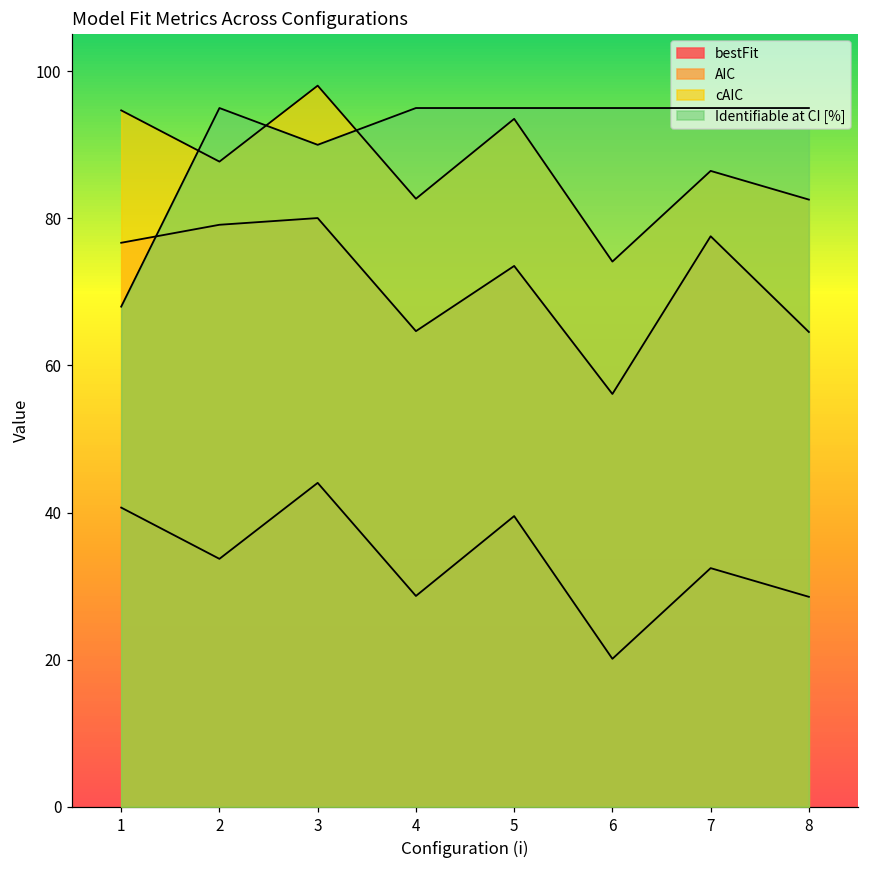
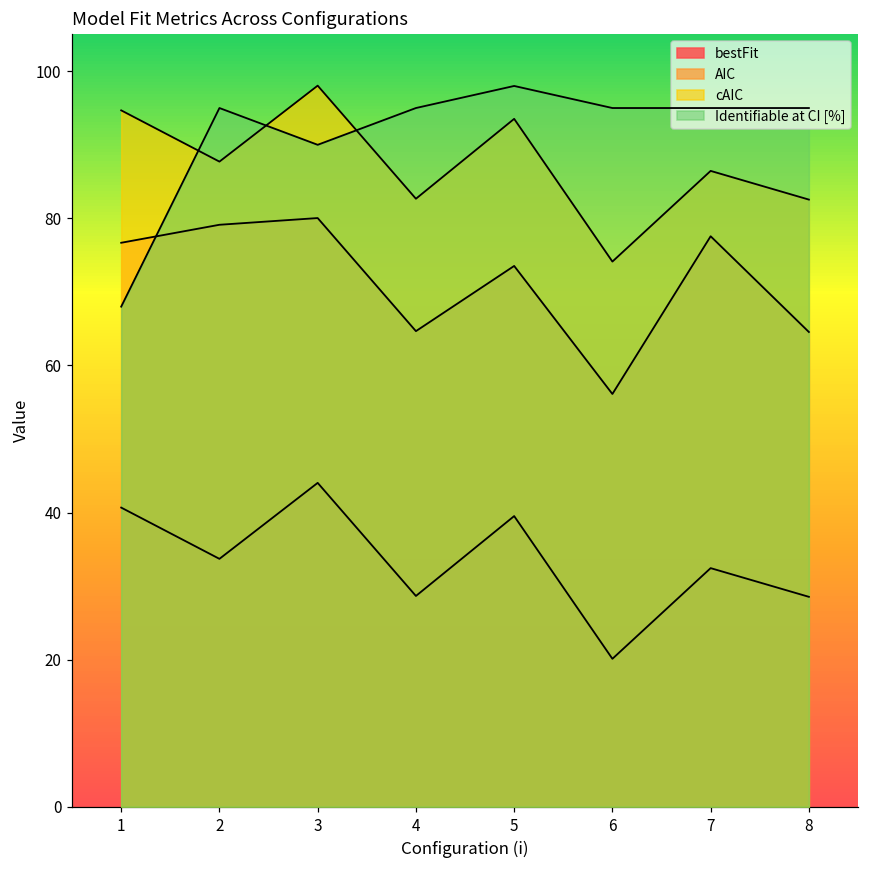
  {
    "bestFit": {
      "1": 41,
      "2": 34,
      "3": 44,
      "4": 29,
      "5": 40,
      "6": 20,
      "7": 32,
      "8": 29
    },
    "AIC": {
      "1": 77,
      "2": 79,
      "3": 80,
      "4": 65,
      "5": 74,
      "6": 56,
      "7": 78,
      "8": 65
    },
    "cAIC": {
      "1": 95,
      "2": 88,
      "3": 98,
      "4": 83,
      "5": 94,
      "6": 74,
      "7": 86,
      "8": 83
    },
    "Identifiable at CI [%]": {
      "1": 68,
      "2": 95,
      "3": 90,
      "4": 95,
-     "5": 95,
+     "5": 98,
      "6": 95
    }
  }
